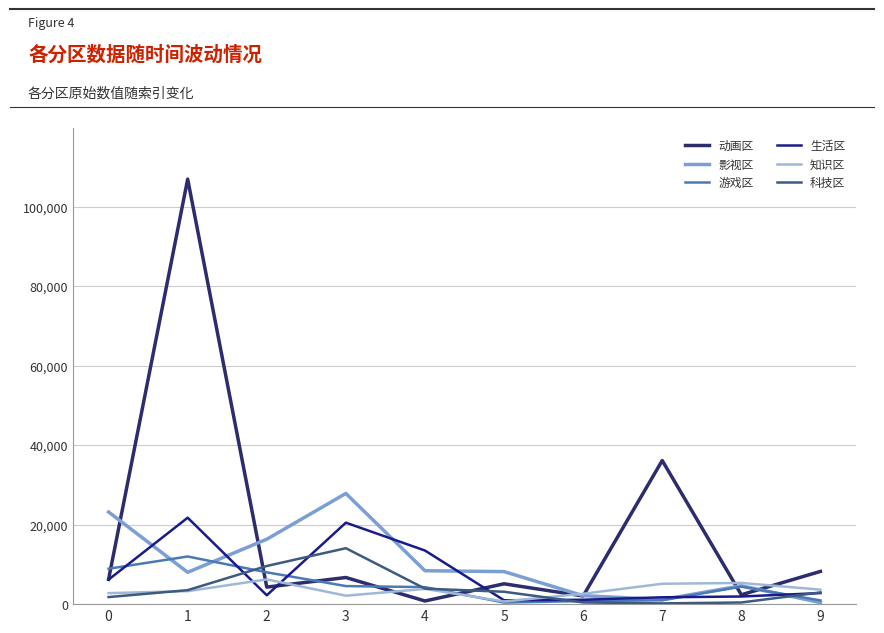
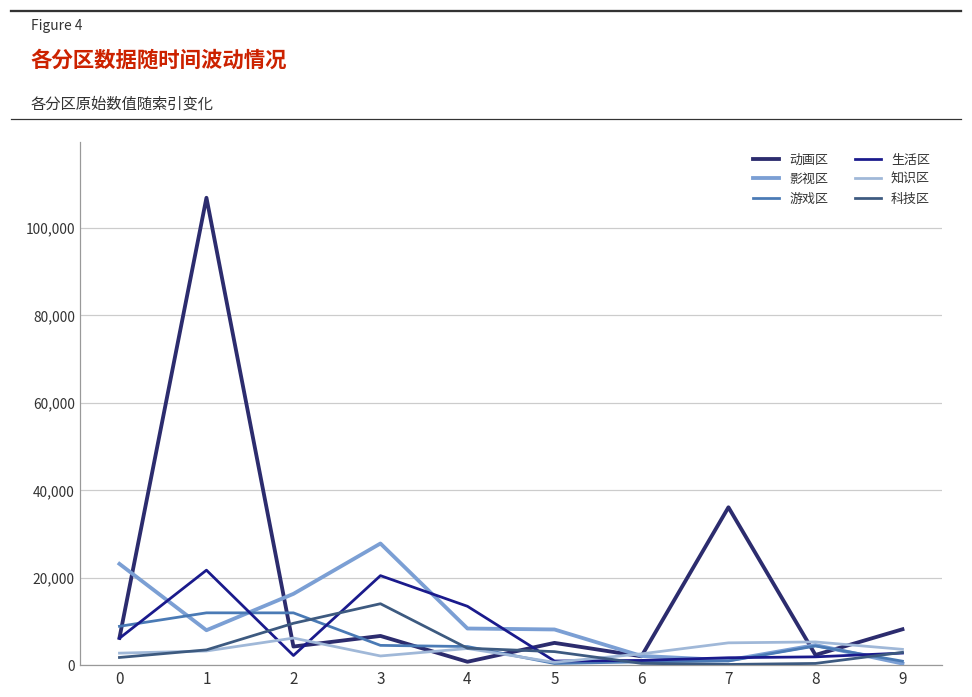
  {
    "游戏区": {
      "0": "9,000",
      "1": "12,000",
-     "2": "8,000",
+     "2": "12,000",
      "3": "5,000"
    }
  }
